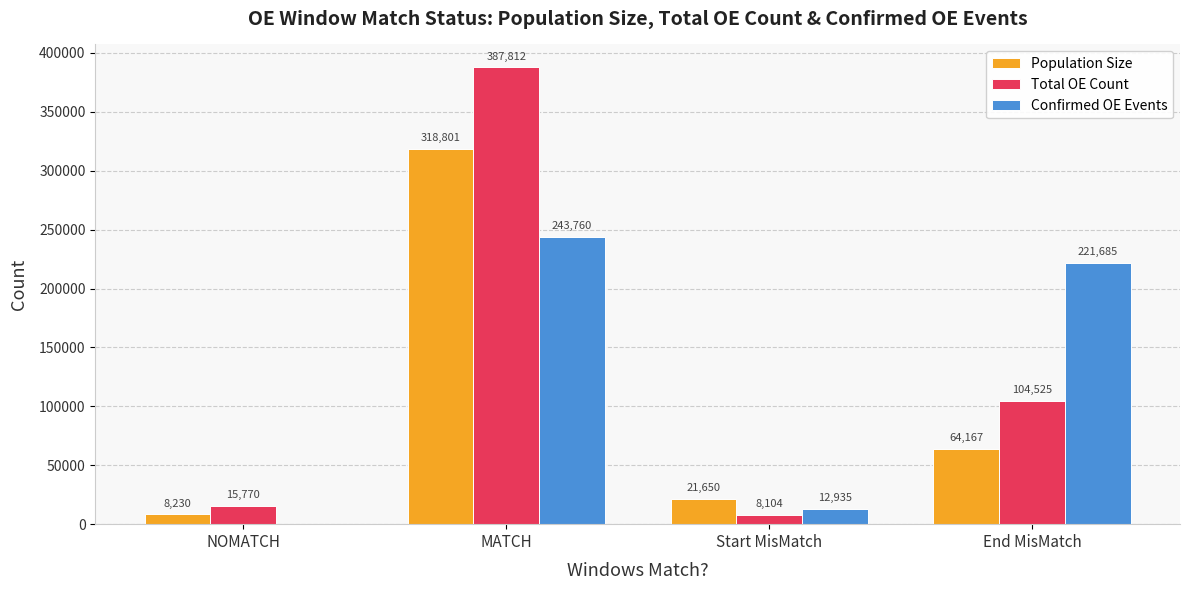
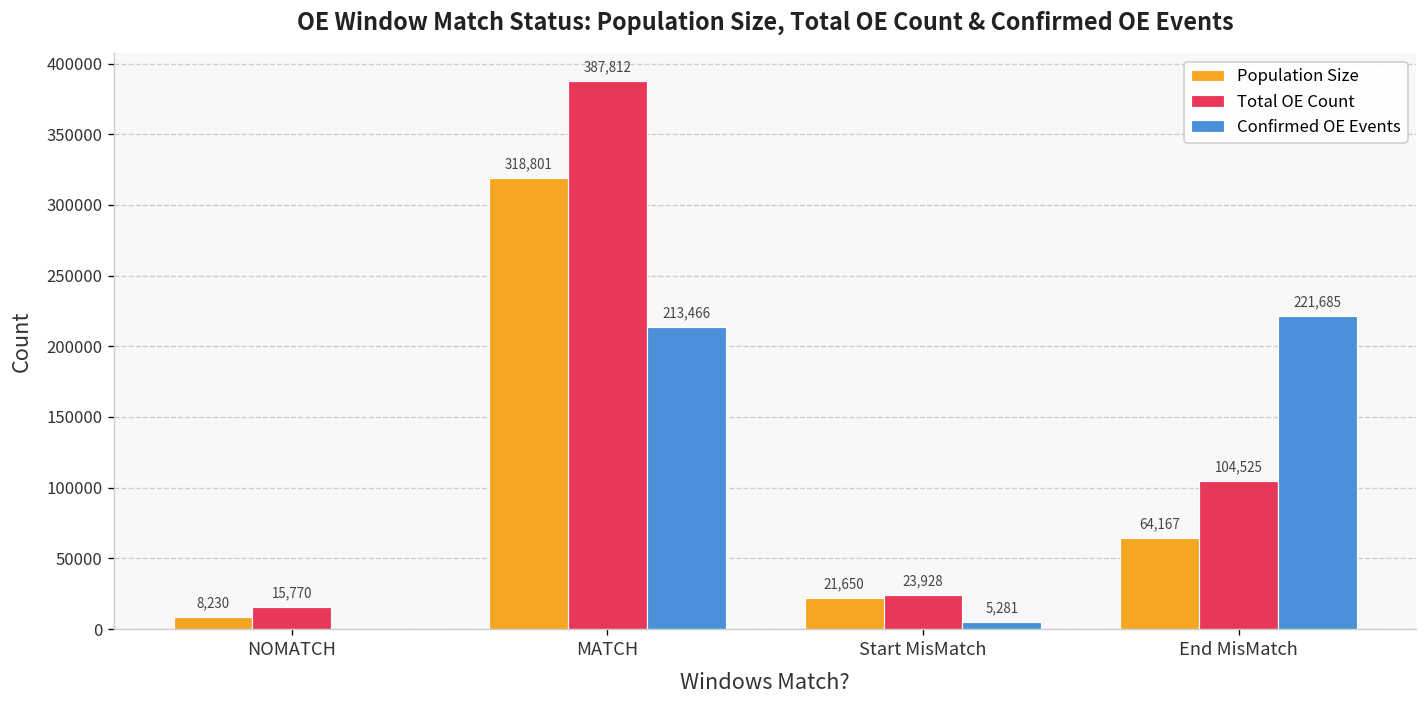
  {
    "Population Size": {
      "NOMATCH": "8,230",
      "MATCH": "318,801",
      "Start MisMatch": "21,650",
      "End MisMatch": "64,167"
    },
    "Total OE Count": {
      "NOMATCH": "15,770",
      "MATCH": "387,812",
-     "Start MisMatch": "8,104",
+     "Start MisMatch": "23,928",
      "End MisMatch": "104,525"
    },
    "Confirmed OE Events": {
-     "MATCH": "243,760",
-     "Start MisMatch": "12,935",
+     "MATCH": "213,466",
+     "Start MisMatch": "5,281",
      "End MisMatch": "221,685"
    }
  }
